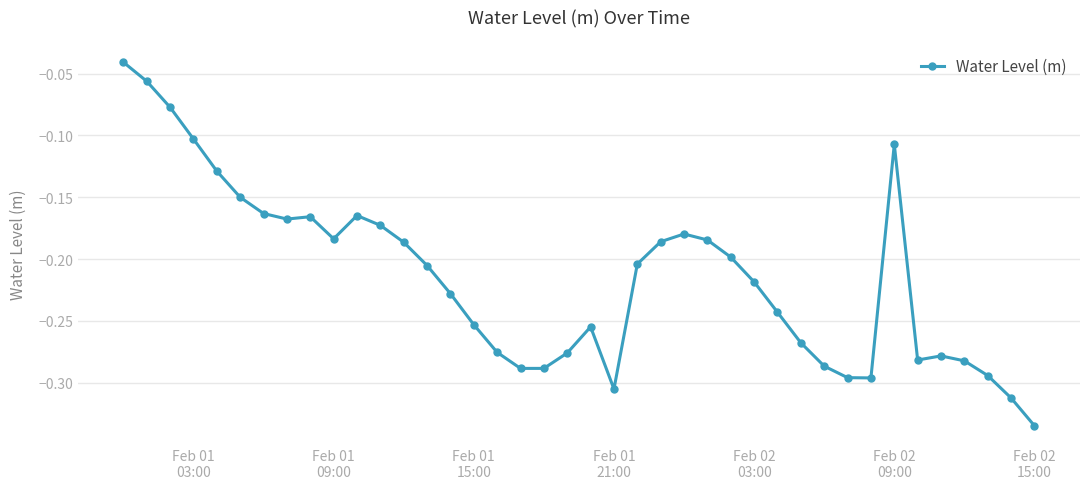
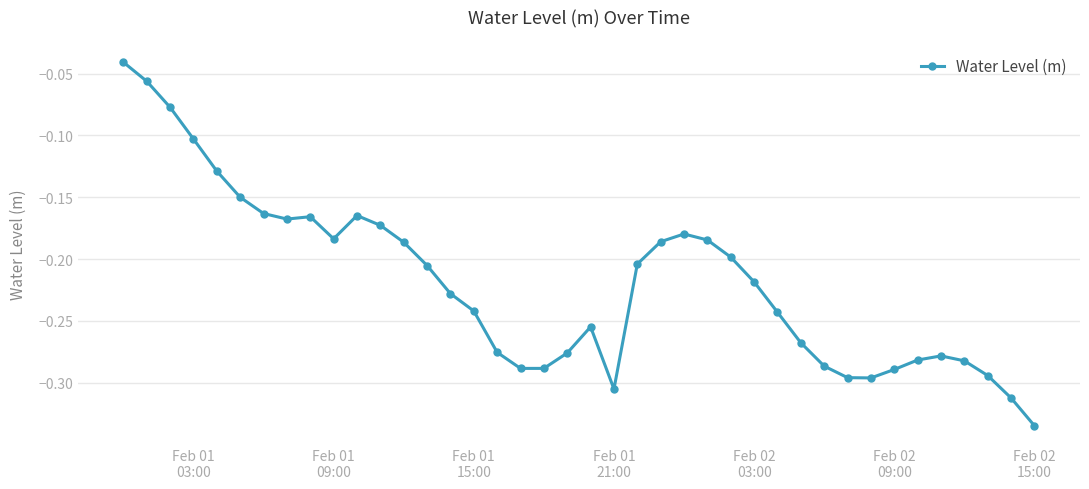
  {
    "Feb 01 03:00": -0.103,
    "Feb 01 09:00": -0.184,
-   "Feb 01 15:00": -0.253,
+   "Feb 01 15:00": -0.242,
    "Feb 01 21:00": -0.305,
    "Feb 02 03:00": -0.218,
-   "Feb 02 09:00": -0.107,
+   "Feb 02 09:00": -0.289,
    "Feb 02 15:00": -0.335
  }
